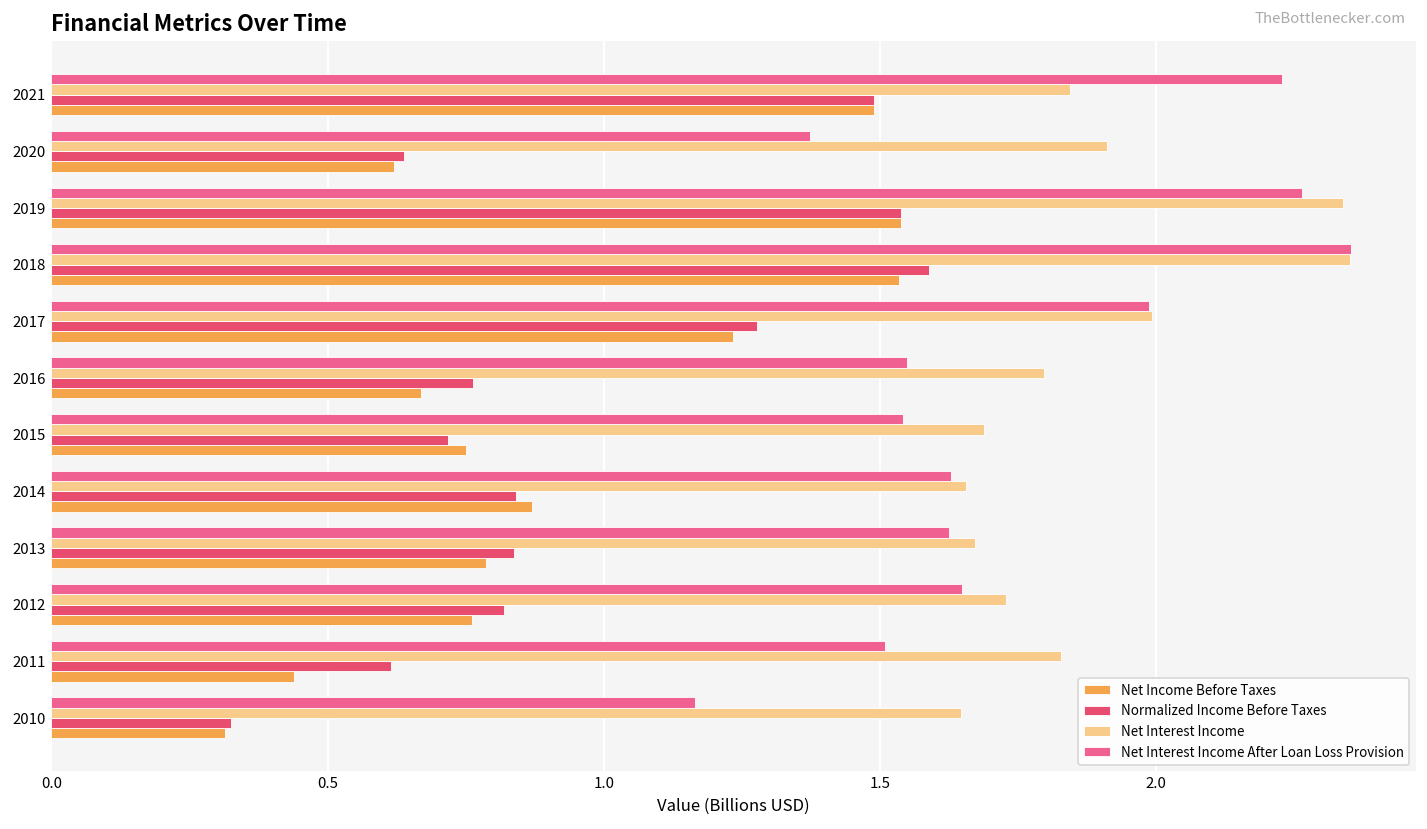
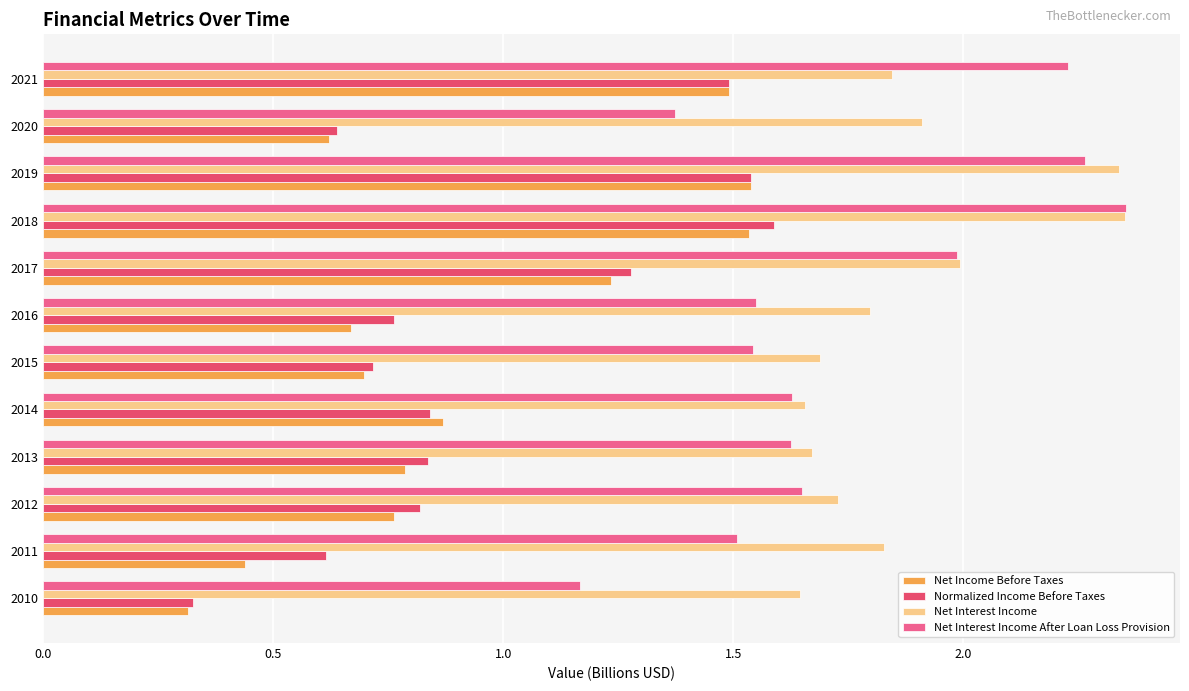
  {
    "Net Income Before Taxes": {
      "2021": 1.49,
      "2020": 0.62,
      "2019": 1.54,
      "2018": 1.54,
      "2017": 1.23,
      "2016": 0.67,
-     "2015": 0.75,
+     "2015": 0.70,
      "2014": 0.87,
      "2013": 0.79,
      "2012": 0.76,
      "2011": 0.44,
      "2010": 0.32
    },
    "Net Interest Income": {
      "2021": 1.84,
      "2020": 1.91,
      "2019": 2.34,
      "2018": 2.35,
      "2017": 1.99,
      "2016": 1.80,
      "2015": 1.69,
      "2014": 1.66,
      "2013": 1.67,
      "2012": 1.73,
      "2011": 1.83,
      "2010": 1.65
    }
  }
